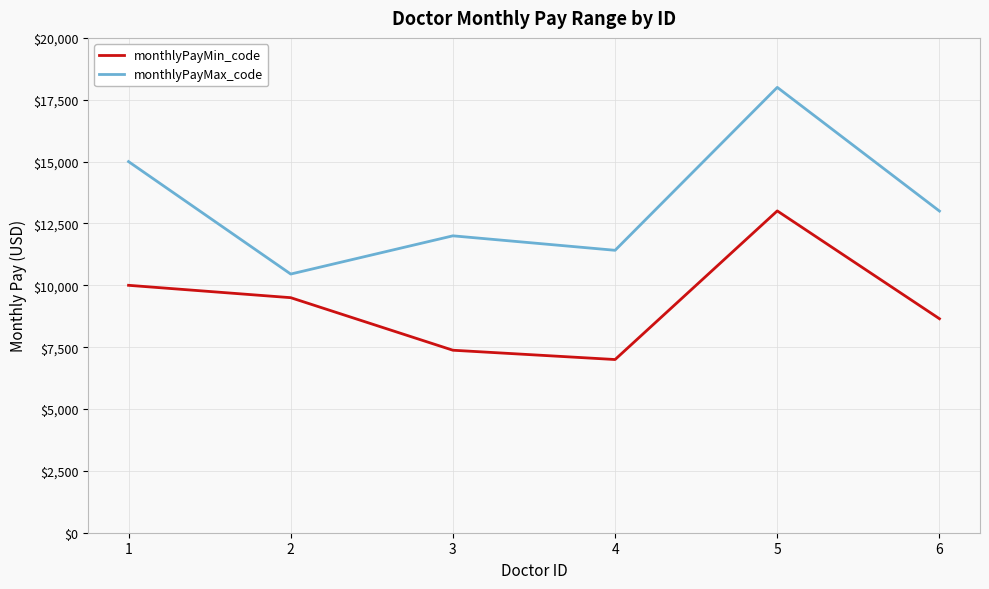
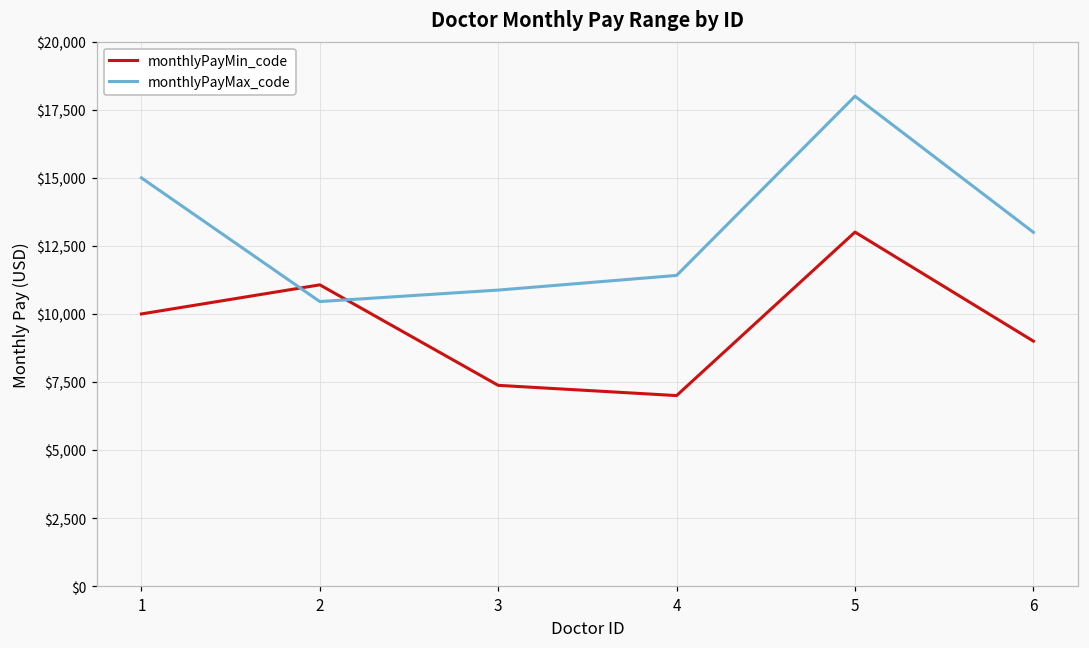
  {
    "monthlyPayMin_code": {
      "1": "$10,000",
-     "2": "$9,500",
+     "2": "$11,100",
      "3": "$7,400",
      "4": "$7,000",
      "5": "$13,000",
-     "6": "$8,600"
+     "6": "$9,000"
    },
    "monthlyPayMax_code": {
      "1": "$15,000",
      "2": "$10,500",
-     "3": "$12,000",
+     "3": "$10,900",
      "4": "$11,400",
      "5": "$18,000",
      "6": "$13,000"
    }
  }
